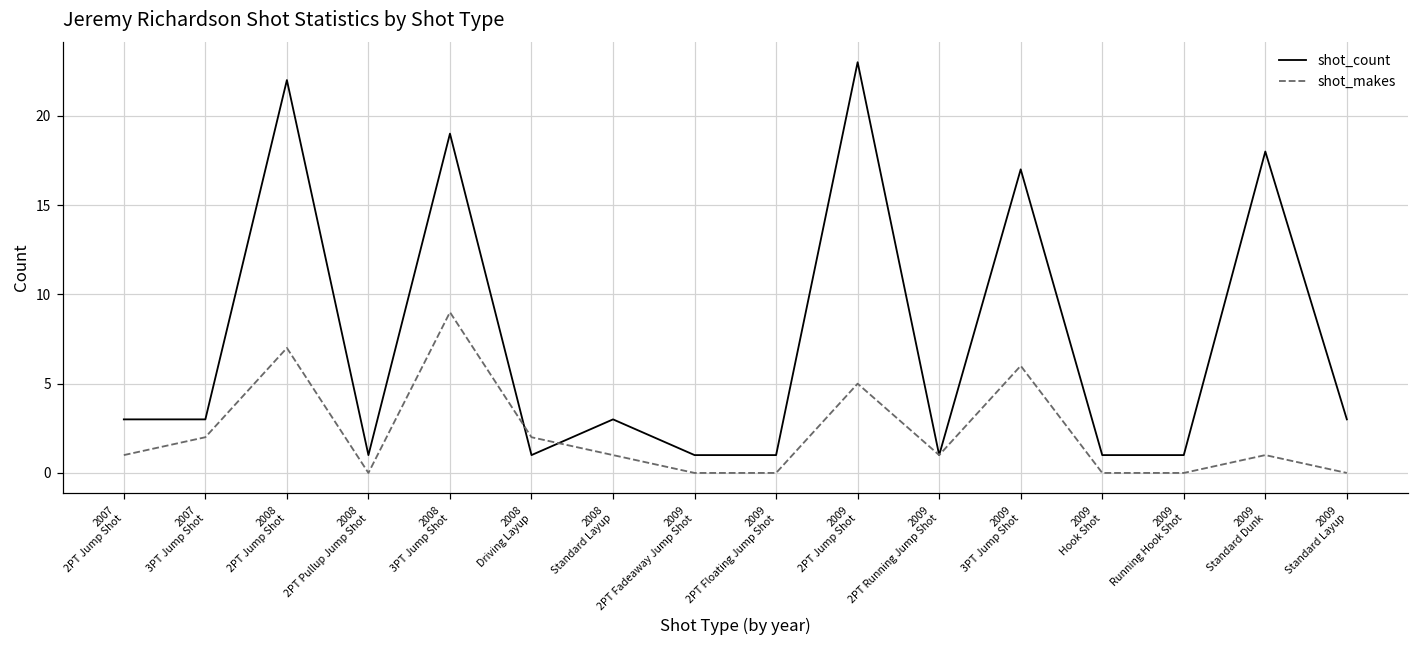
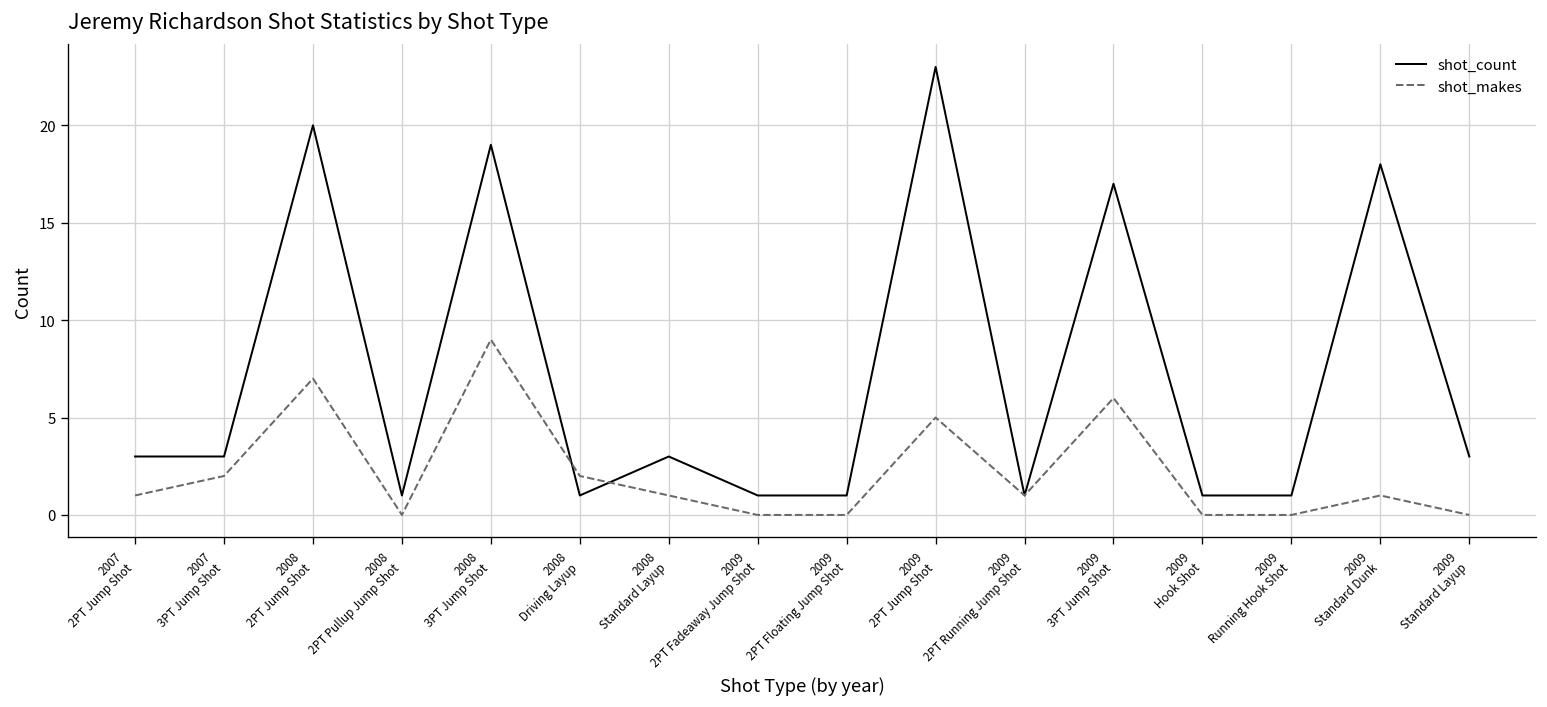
  {
    "shot_count": {
      "2007 2PT Jump Shot": 3,
      "2007 3PT Jump Shot": 3,
-     "2008 2PT Jump Shot": 22,
+     "2008 2PT Jump Shot": 20,
      "2008 2PT Pullup Jump Shot": 1,
      "2008 3PT Jump Shot": 19,
      "2008 Driving Layup": 1,
      "2008 Standard Layup": 3,
      "2009 2PT Fadeaway Jump Shot": 1,
      "2009 2PT Floating Jump Shot": 1,
      "2009 2PT Jump Shot": 23,
      "2009 3PT Jump Shot": 17,
      "2009 Hook Shot": 1,
      "2009 Running Hook Shot": 1,
      "2009 Standard Dunk": 18,
      "2009 Standard Layup": 3
    },
    "shot_makes": {
      "2007 2PT Jump Shot": 1,
      "2007 3PT Jump Shot": 2,
      "2008 2PT Jump Shot": 7,
      "2008 2PT Pullup Jump Shot": 0,
      "2008 3PT Jump Shot": 9,
      "2008 Driving Layup": 2,
      "2008 Standard Layup": 1,
      "2009 2PT Fadeaway Jump Shot": 0,
      "2009 2PT Floating Jump Shot": 0,
      "2009 2PT Jump Shot": 5,
      "2009 3PT Jump Shot": 6,
      "2009 Hook Shot": 0,
      "2009 Running Hook Shot": 0,
      "2009 Standard Dunk": 1,
      "2009 Standard Layup": 0
    }
  }
